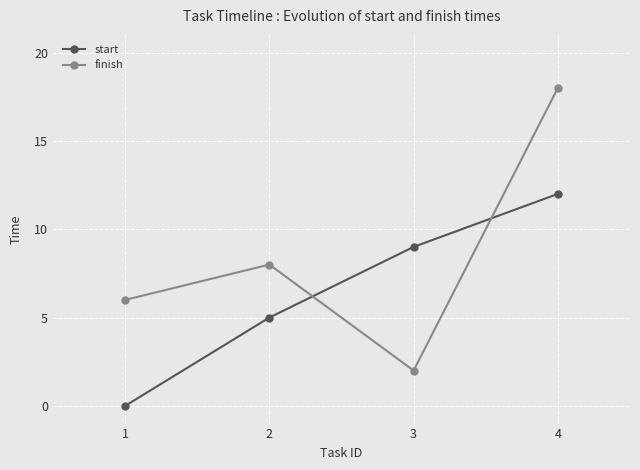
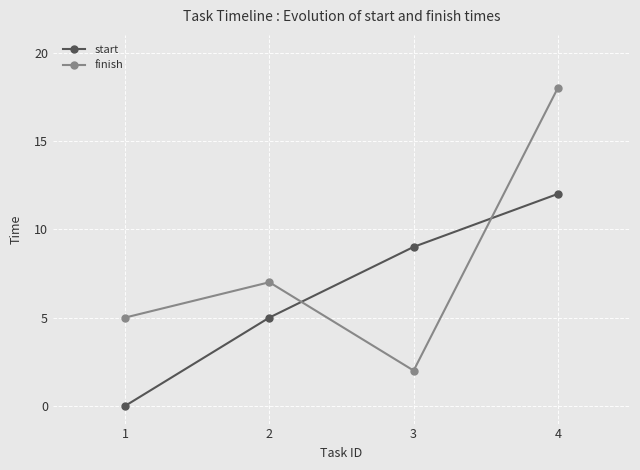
  {
    "start": {
      "1": 0,
      "2": 5,
      "3": 9,
      "4": 12
    },
    "finish": {
-     "1": 6,
-     "2": 8,
+     "1": 5,
+     "2": 7,
      "3": 2,
      "4": 18
    }
  }
